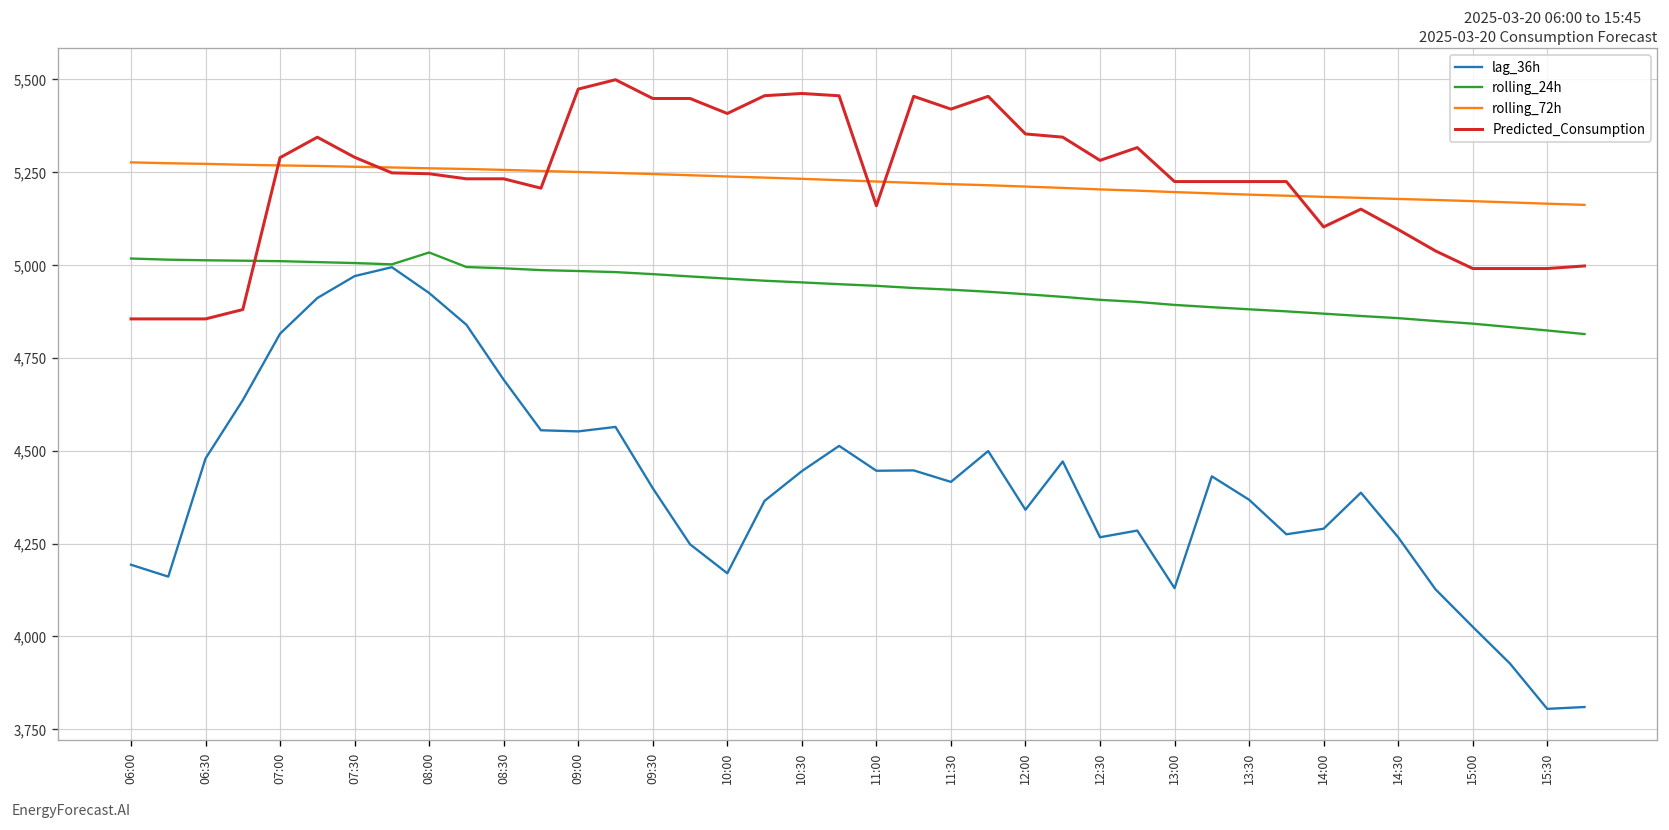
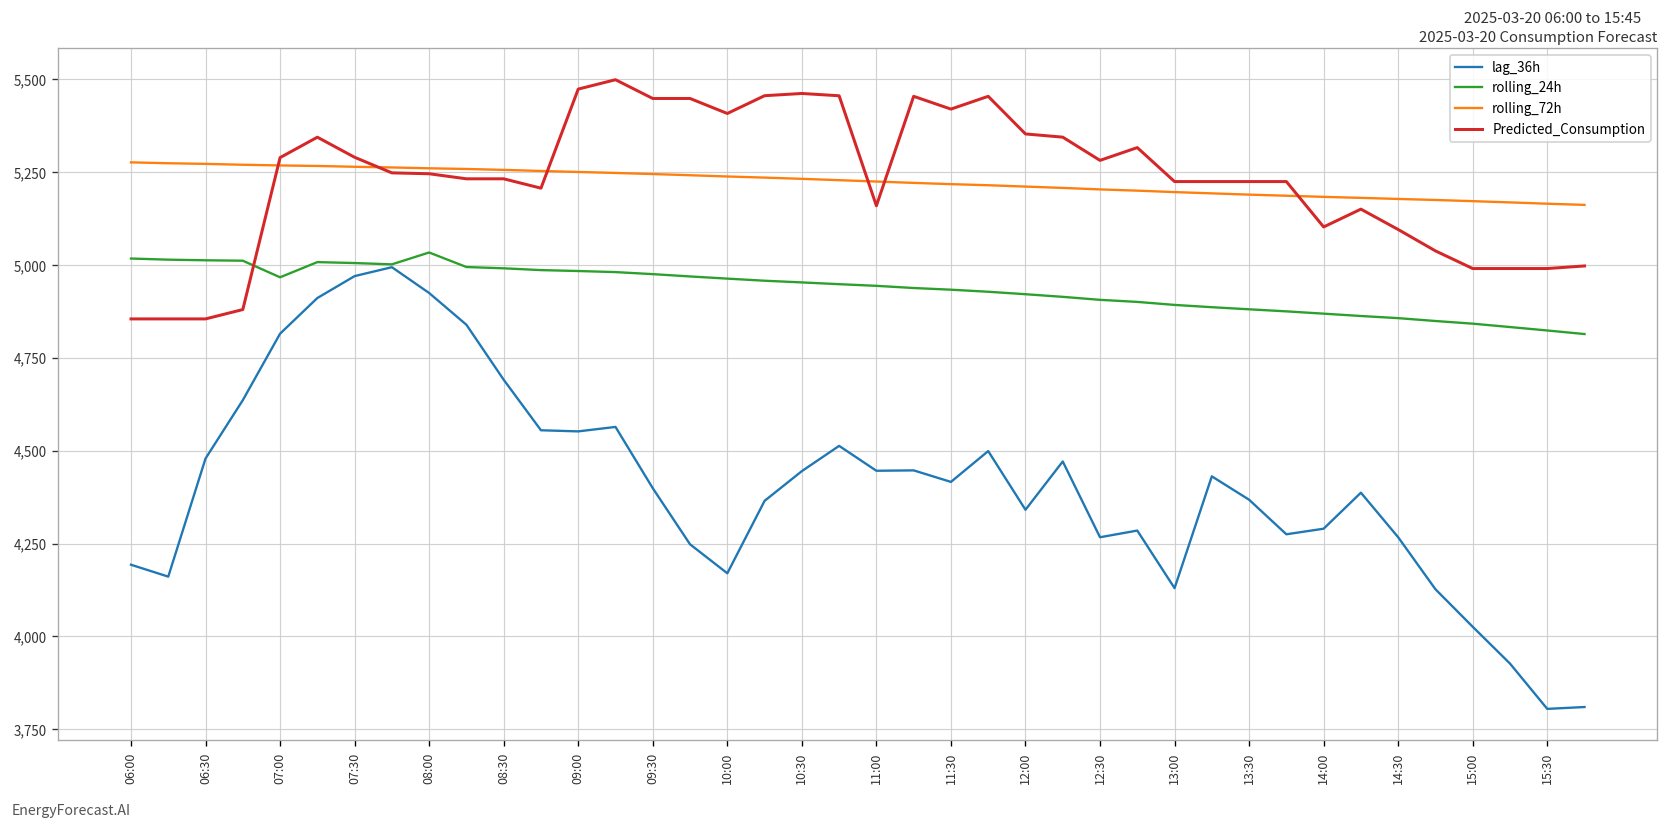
  {
    "lag_36h": {
      "06:00": "4,190",
      "06:30": "4,480",
      "07:00": "4,820",
      "07:30": "4,970",
      "08:00": "4,920",
      "08:30": "4,690",
      "09:00": "4,550",
      "09:30": "4,400",
      "10:00": "4,170",
      "10:30": "4,450",
      "11:00": "4,450",
      "11:30": "4,420",
      "12:00": "4,340",
      "12:30": "4,270",
      "13:00": "4,130",
      "13:30": "4,370",
      "14:00": "4,290",
      "14:30": "4,270",
      "15:00": "4,030",
      "15:30": "3,810"
    },
    "rolling_24h": {
      "06:00": "5,020",
      "06:30": "5,010",
-     "07:00": "5,010",
+     "07:00": "4,970",
      "07:30": "5,010",
      "08:00": "5,030",
      "08:30": "4,990",
      "09:00": "4,980",
      "09:30": "4,980",
      "10:00": "4,960",
      "10:30": "4,950",
      "11:00": "4,940",
      "11:30": "4,930",
      "12:00": "4,920",
      "12:30": "4,910",
      "13:00": "4,890",
      "13:30": "4,880",
      "14:00": "4,870",
      "14:30": "4,860",
      "15:00": "4,840",
      "15:30": "4,820"
    },
    "rolling_72h": {
      "06:00": "5,280",
      "06:30": "5,270",
      "07:00": "5,270",
      "07:30": "5,260",
      "08:00": "5,260",
      "08:30": "5,260",
      "09:00": "5,250",
      "09:30": "5,240",
      "10:00": "5,240",
      "10:30": "5,230",
      "11:00": "5,220",
      "11:30": "5,220",
      "12:00": "5,210",
      "12:30": "5,200",
      "13:00": "5,200",
      "13:30": "5,190",
      "14:00": "5,180",
      "14:30": "5,180",
      "15:00": "5,170",
      "15:30": "5,160"
    },
    "Predicted_Consumption": {
      "06:00": "4,850",
      "06:30": "4,850",
      "07:00": "5,290",
      "07:30": "5,290",
      "08:00": "5,250",
      "08:30": "5,230",
      "09:00": "5,470",
      "09:30": "5,450",
      "10:00": "5,410",
      "10:30": "5,460",
      "11:00": "5,160",
      "11:30": "5,420",
      "12:00": "5,350",
      "12:30": "5,280",
      "13:00": "5,220",
      "13:30": "5,220",
      "14:00": "5,100",
      "14:30": "5,100",
      "15:00": "4,990",
      "15:30": "4,990"
    }
  }
